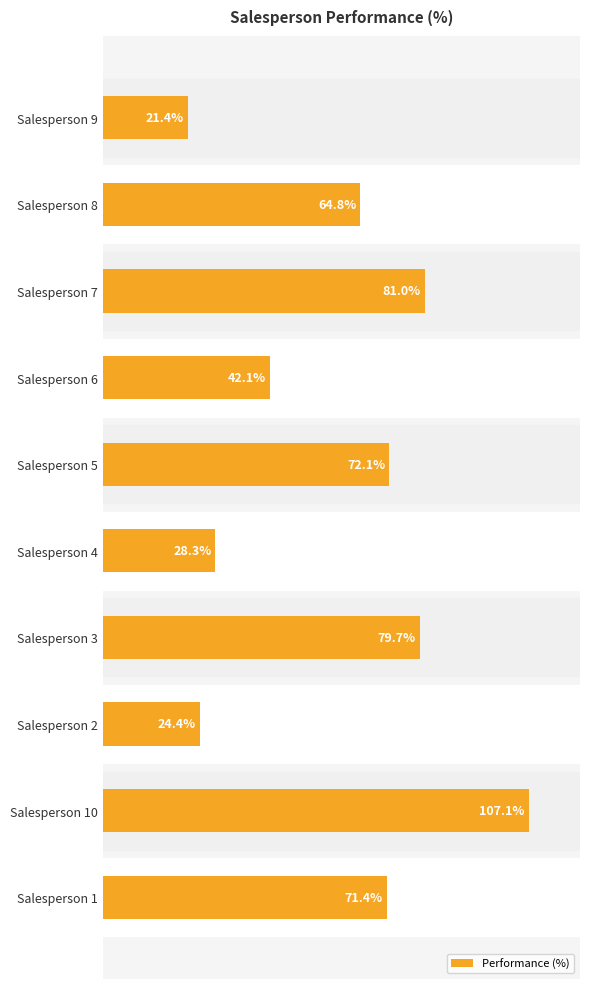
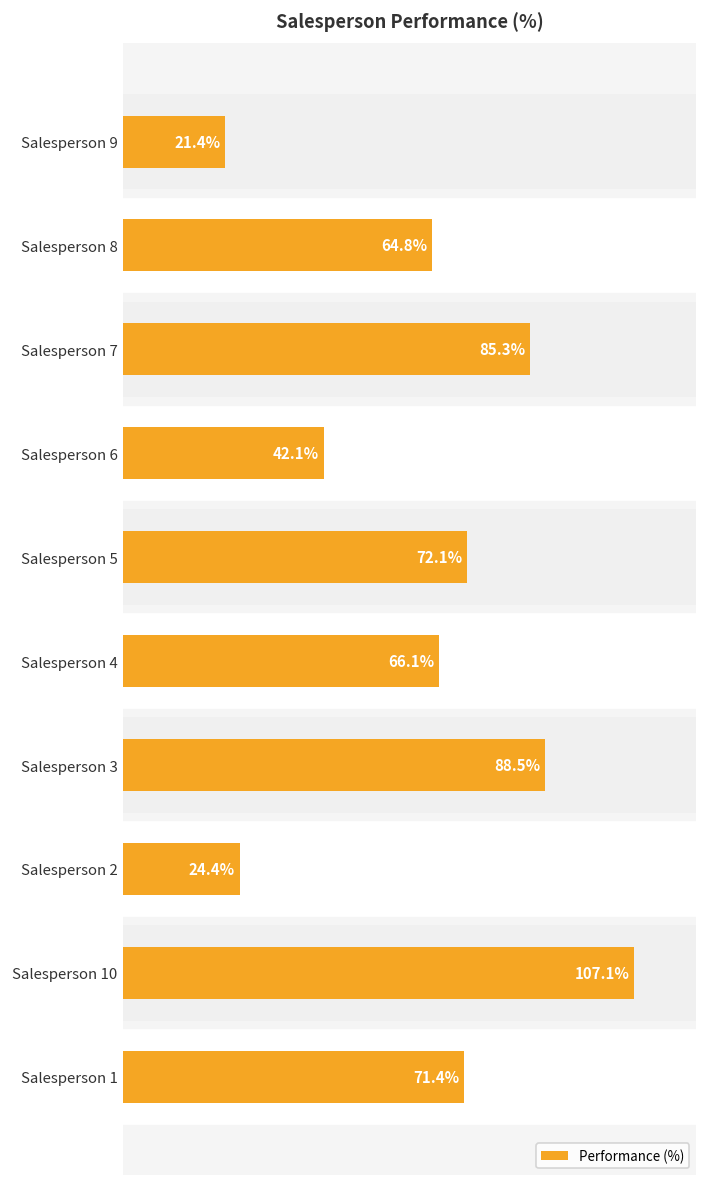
  {
    "Salesperson 9": "21.4%",
    "Salesperson 8": "64.8%",
-   "Salesperson 7": "81.0%",
+   "Salesperson 7": "85.3%",
    "Salesperson 6": "42.1%",
    "Salesperson 5": "72.1%",
-   "Salesperson 4": "28.3%",
-   "Salesperson 3": "79.7%",
+   "Salesperson 4": "66.1%",
+   "Salesperson 3": "88.5%",
    "Salesperson 2": "24.4%",
    "Salesperson 10": "107.1%",
    "Salesperson 1": "71.4%"
  }
